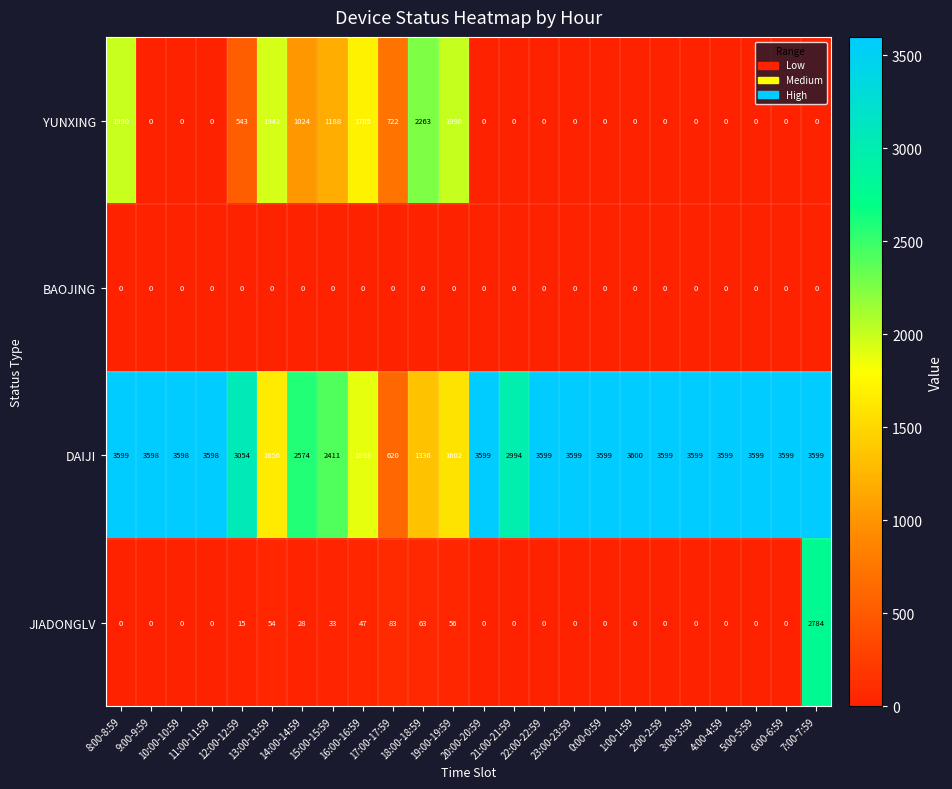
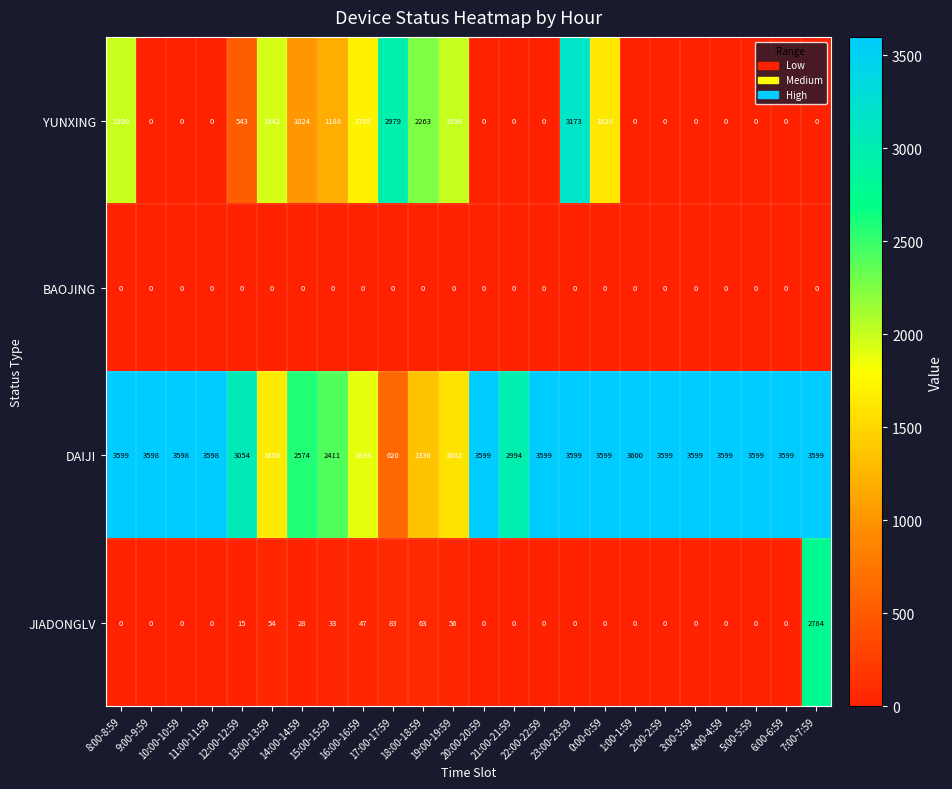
  {
    "YUNXING": {
      "8:00-8:59": 1990,
      "9:00-9:59": 0,
      "10:00-10:59": 0,
      "11:00-11:59": 0,
      "12:00-12:59": 543,
      "13:00-13:59": 1942,
      "14:00-14:59": 1024,
      "15:00-15:59": 1188,
      "16:00-16:59": 1705,
-     "17:00-17:59": 722,
+     "17:00-17:59": 2979,
      "18:00-18:59": 2263,
      "19:00-19:59": 1998,
      "20:00-20:59": 0,
      "21:00-21:59": 0,
      "22:00-22:59": 0,
-     "23:00-23:59": 0,
-     "0:00-0:59": 0,
+     "23:00-23:59": 3173,
+     "0:00-0:59": 1628,
      "1:00-1:59": 0,
      "2:00-2:59": 0,
      "3:00-3:59": 0,
      "4:00-4:59": 0,
      "5:00-5:59": 0,
      "6:00-6:59": 0,
      "7:00-7:59": 0
    },
    "BAOJING": {
      "8:00-8:59": 0,
      "9:00-9:59": 0,
      "10:00-10:59": 0,
      "11:00-11:59": 0,
      "12:00-12:59": 0,
      "13:00-13:59": 0,
      "14:00-14:59": 0,
      "15:00-15:59": 0,
      "16:00-16:59": 0,
      "17:00-17:59": 0,
      "18:00-18:59": 0,
      "19:00-19:59": 0,
      "20:00-20:59": 0,
      "21:00-21:59": 0,
      "22:00-22:59": 0,
      "23:00-23:59": 0,
      "0:00-0:59": 0,
      "1:00-1:59": 0,
      "2:00-2:59": 0,
      "3:00-3:59": 0,
      "4:00-4:59": 0,
      "5:00-5:59": 0,
      "6:00-6:59": 0,
      "7:00-7:59": 0
    },
    "DAIJI": {
      "8:00-8:59": 3599,
      "9:00-9:59": 3598,
      "10:00-10:59": 3598,
      "11:00-11:59": 3598,
      "12:00-12:59": 3054,
      "13:00-13:59": 1656,
      "14:00-14:59": 2574,
      "15:00-15:59": 2411,
      "16:00-16:59": 1893,
      "17:00-17:59": 620,
      "18:00-18:59": 1336,
      "19:00-19:59": 1602,
      "20:00-20:59": 3599,
      "21:00-21:59": 2994,
      "22:00-22:59": 3599,
      "23:00-23:59": 3599,
      "0:00-0:59": 3599,
      "1:00-1:59": 3600,
      "2:00-2:59": 3599,
      "3:00-3:59": 3599,
      "4:00-4:59": 3599,
      "5:00-5:59": 3599,
      "6:00-6:59": 3599,
      "7:00-7:59": 3599
    },
    "JIADONGLV": {
      "8:00-8:59": 0,
      "9:00-9:59": 0,
      "10:00-10:59": 0,
      "11:00-11:59": 0,
      "12:00-12:59": 15,
      "13:00-13:59": 54,
      "14:00-14:59": 28,
      "15:00-15:59": 33,
      "16:00-16:59": 47,
      "17:00-17:59": 83,
      "18:00-18:59": 63,
      "19:00-19:59": 56,
      "20:00-20:59": 0,
      "21:00-21:59": 0,
      "22:00-22:59": 0,
      "23:00-23:59": 0,
      "0:00-0:59": 0,
      "1:00-1:59": 0,
      "2:00-2:59": 0,
      "3:00-3:59": 0,
      "4:00-4:59": 0,
      "5:00-5:59": 0,
      "6:00-6:59": 0,
      "7:00-7:59": 2784
    }
  }
